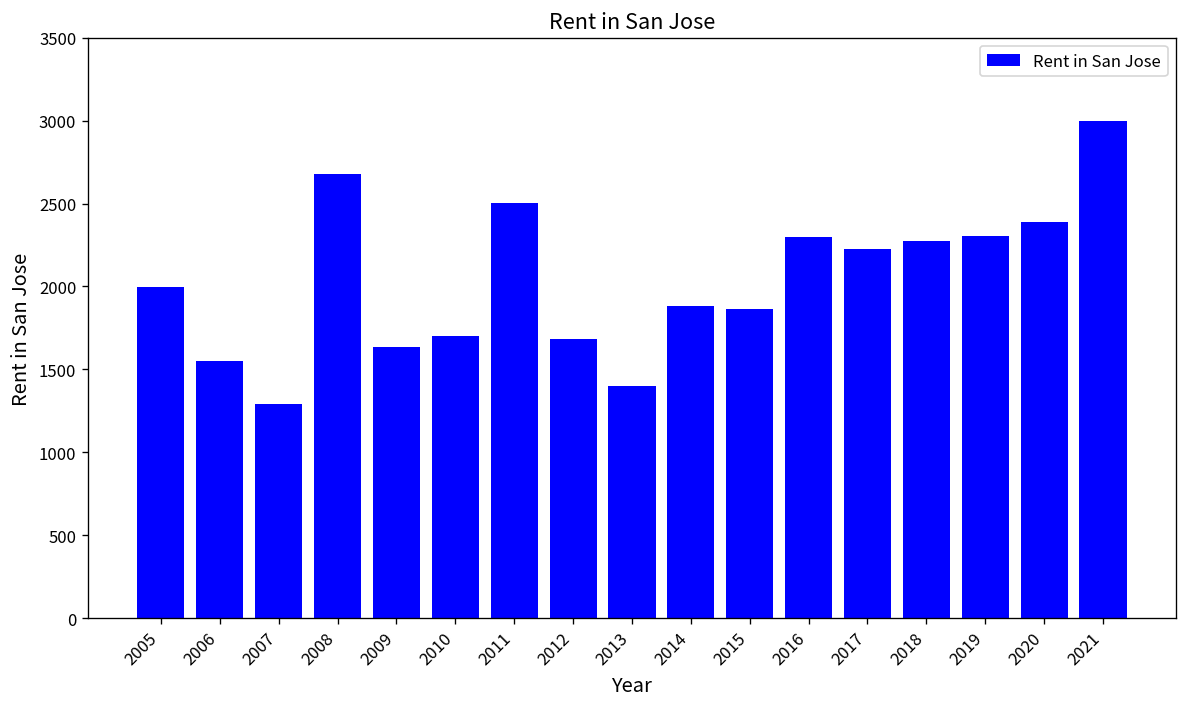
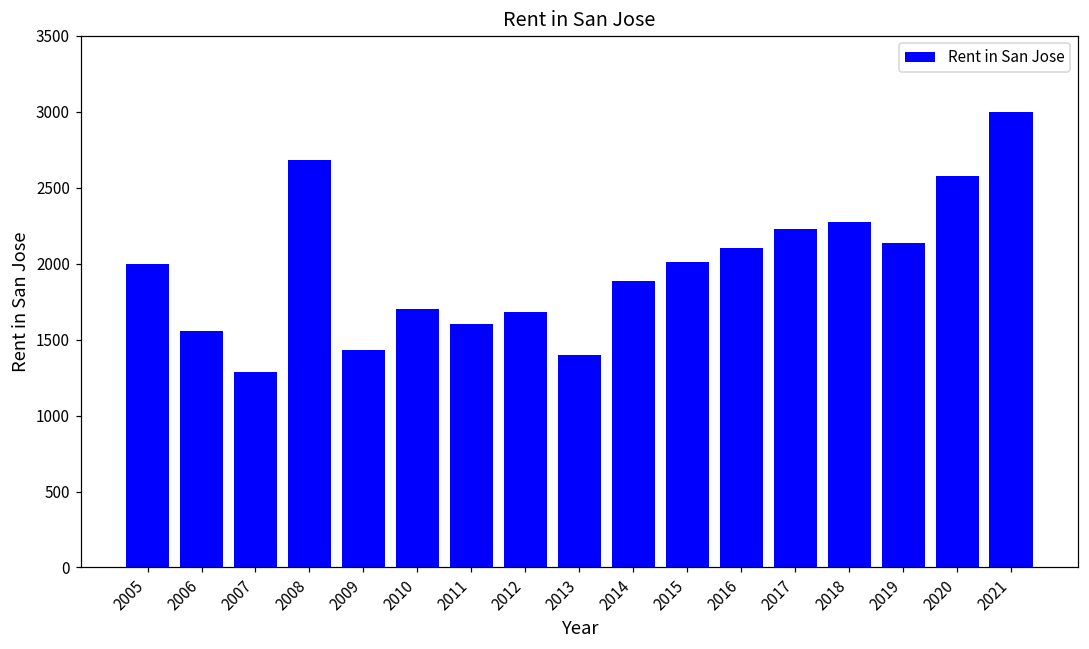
  {
    "2005": 2000,
    "2006": 1550,
    "2007": 1290,
    "2008": 2680,
-   "2009": 1630,
+   "2009": 1430,
    "2010": 1700,
-   "2011": 2510,
+   "2011": 1610,
    "2012": 1680,
    "2013": 1400,
    "2014": 1880,
-   "2015": 1860,
-   "2016": 2300,
+   "2015": 2010,
+   "2016": 2100,
    "2017": 2230,
    "2018": 2280,
-   "2019": 2300,
-   "2020": 2390,
+   "2019": 2130,
+   "2020": 2570,
    "2021": 3000
  }
